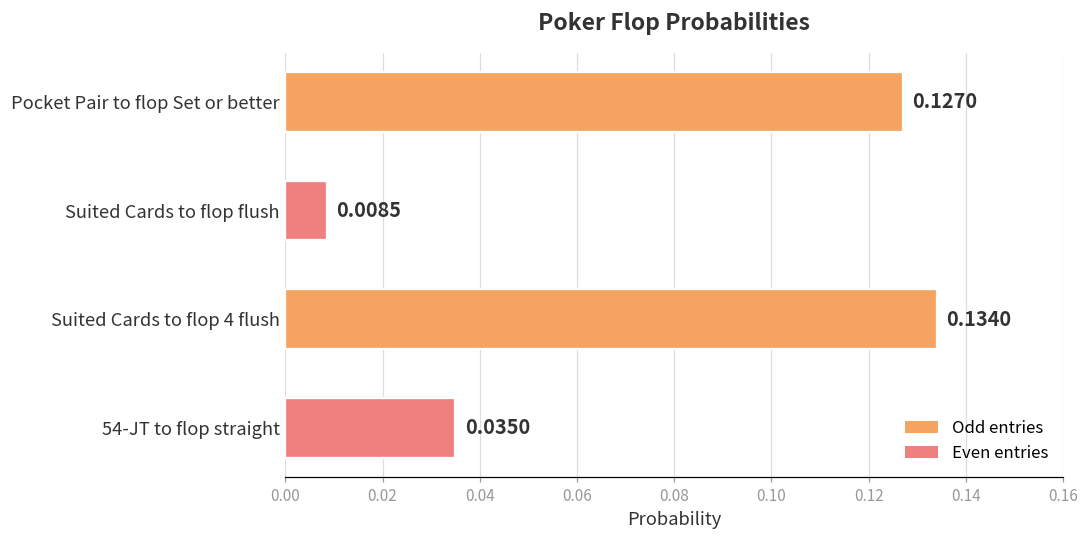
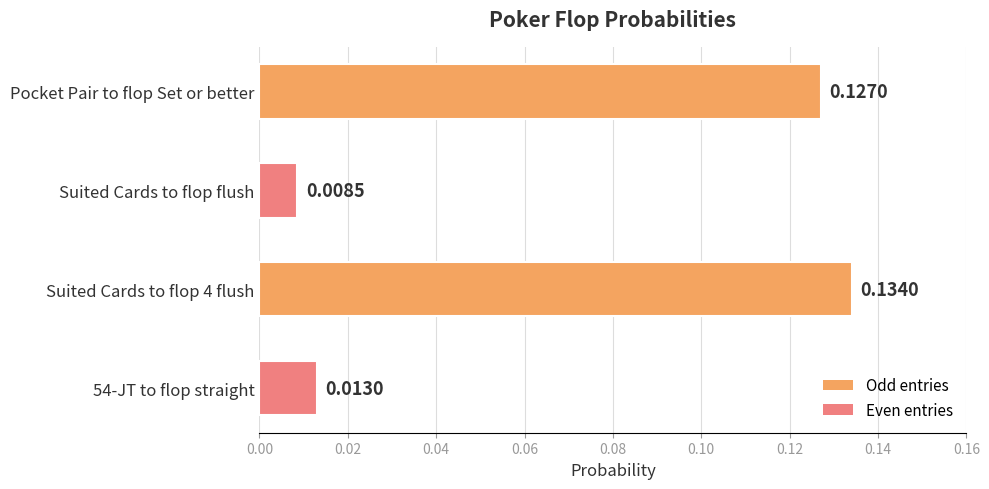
  {
    "Pocket Pair to flop Set or better": 0.1270,
    "Suited Cards to flop flush": 0.0085,
    "Suited Cards to flop 4 flush": 0.1340,
-   "54-JT to flop straight": 0.0350
+   "54-JT to flop straight": 0.0130
  }
